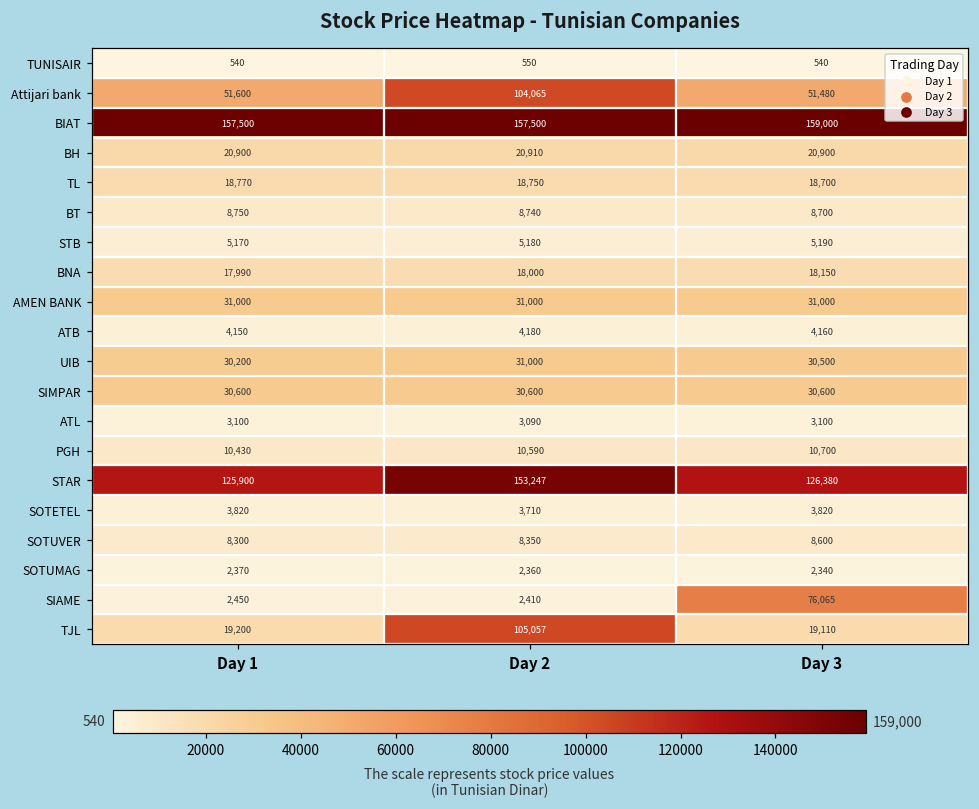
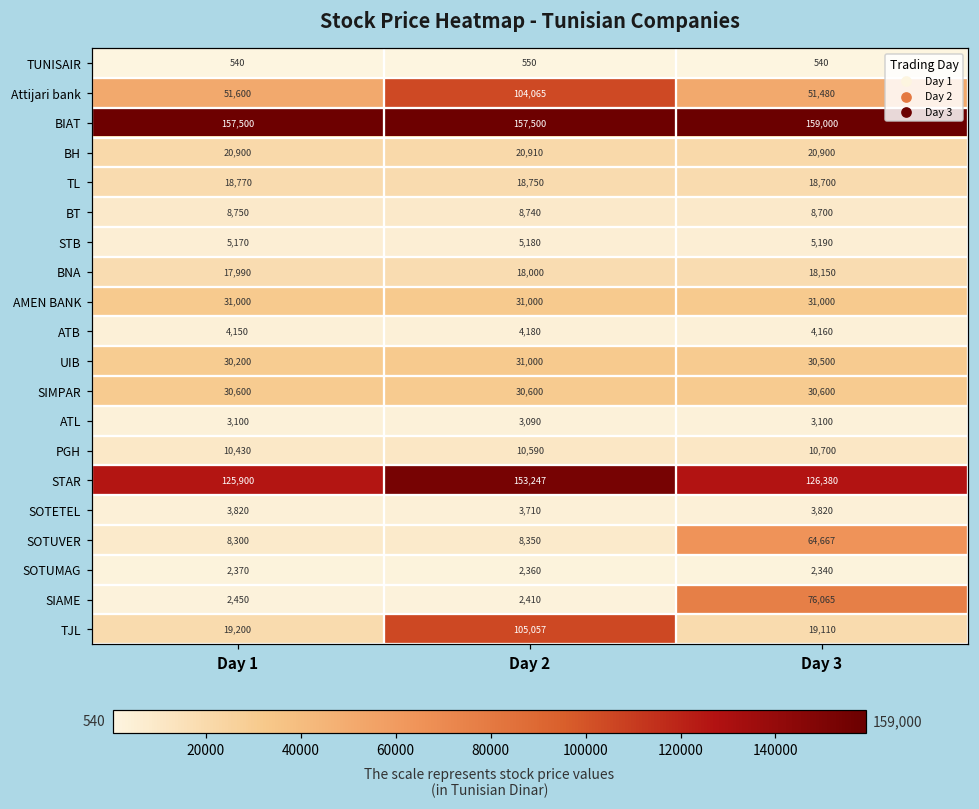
  {
    "TUNISAIR": {
      "Day 1": "540",
      "Day 2": "550",
      "Day 3": "540"
    },
    "Attijari bank": {
      "Day 1": "51,600",
      "Day 2": "104,065",
      "Day 3": "51,480"
    },
    "BIAT": {
      "Day 1": "157,500",
      "Day 2": "157,500",
      "Day 3": "159,000"
    },
    "BH": {
      "Day 1": "20,900",
      "Day 2": "20,910",
      "Day 3": "20,900"
    },
    "TL": {
      "Day 1": "18,770",
      "Day 2": "18,750",
      "Day 3": "18,700"
    },
    "BT": {
      "Day 1": "8,750",
      "Day 2": "8,740",
      "Day 3": "8,700"
    },
    "STB": {
      "Day 1": "5,170",
      "Day 2": "5,180",
      "Day 3": "5,190"
    },
    "BNA": {
      "Day 1": "17,990",
      "Day 2": "18,000",
      "Day 3": "18,150"
    },
    "AMEN BANK": {
      "Day 1": "31,000",
      "Day 2": "31,000",
      "Day 3": "31,000"
    },
    "ATB": {
      "Day 1": "4,150",
      "Day 2": "4,180",
      "Day 3": "4,160"
    },
    "UIB": {
      "Day 1": "30,200",
      "Day 2": "31,000",
      "Day 3": "30,500"
    },
    "SIMPAR": {
      "Day 1": "30,600",
      "Day 2": "30,600",
      "Day 3": "30,600"
    },
    "ATL": {
      "Day 1": "3,100",
      "Day 2": "3,090",
      "Day 3": "3,100"
    },
    "PGH": {
      "Day 1": "10,430",
      "Day 2": "10,590",
      "Day 3": "10,700"
    },
    "STAR": {
      "Day 1": "125,900",
      "Day 2": "153,247",
      "Day 3": "126,380"
    },
    "SOTETEL": {
      "Day 1": "3,820",
      "Day 2": "3,710",
      "Day 3": "3,820"
    },
    "SOTUVER": {
      "Day 1": "8,300",
      "Day 2": "8,350",
-     "Day 3": "8,600"
+     "Day 3": "64,667"
    },
    "SOTUMAG": {
      "Day 1": "2,370",
      "Day 2": "2,360",
      "Day 3": "2,340"
    },
    "SIAME": {
      "Day 1": "2,450",
      "Day 2": "2,410",
      "Day 3": "76,065"
    },
    "TJL": {
      "Day 1": "19,200",
      "Day 2": "105,057",
      "Day 3": "19,110"
    }
  }
